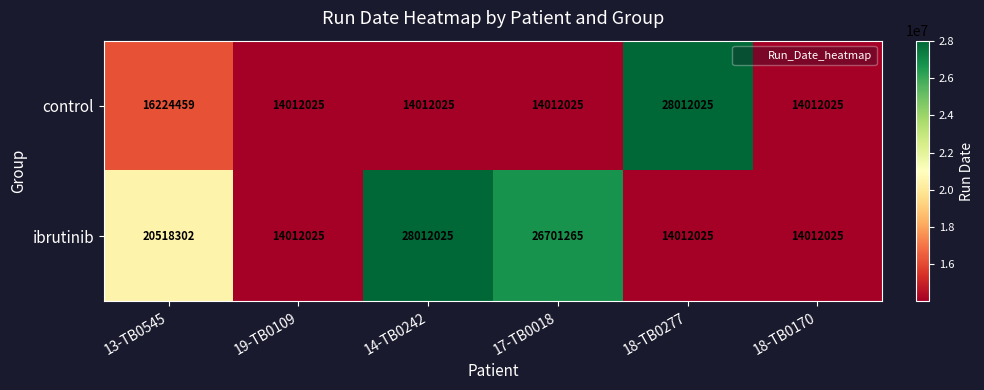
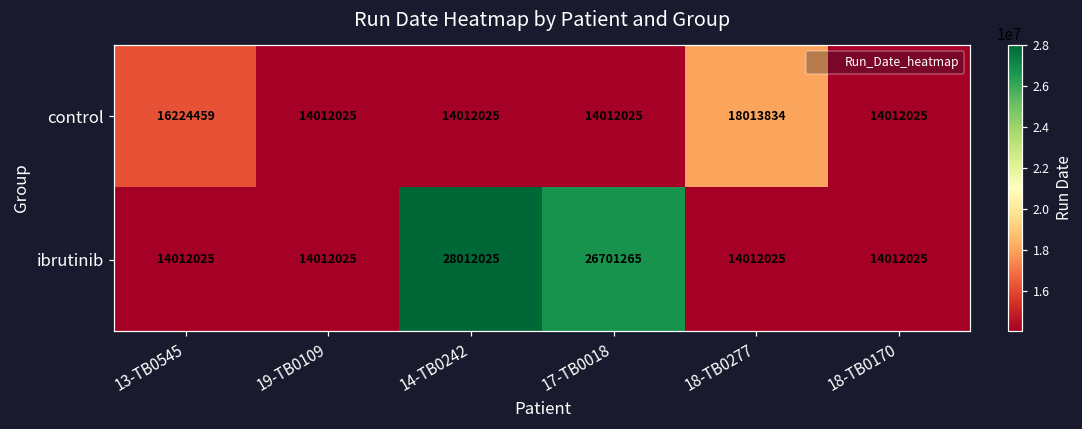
  {
    "control": {
      "13-TB0545": 16224459,
      "19-TB0109": 14012025,
      "14-TB0242": 14012025,
      "17-TB0018": 14012025,
-     "18-TB0277": 28012025,
+     "18-TB0277": 18013834,
      "18-TB0170": 14012025
    },
    "ibrutinib": {
-     "13-TB0545": 20518302,
+     "13-TB0545": 14012025,
      "19-TB0109": 14012025,
      "14-TB0242": 28012025,
      "17-TB0018": 26701265,
      "18-TB0277": 14012025,
      "18-TB0170": 14012025
    }
  }
